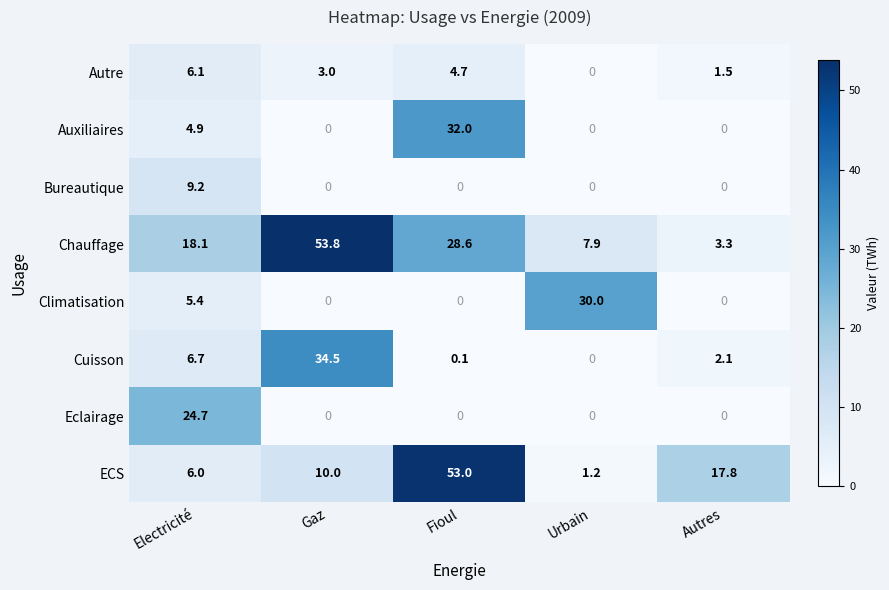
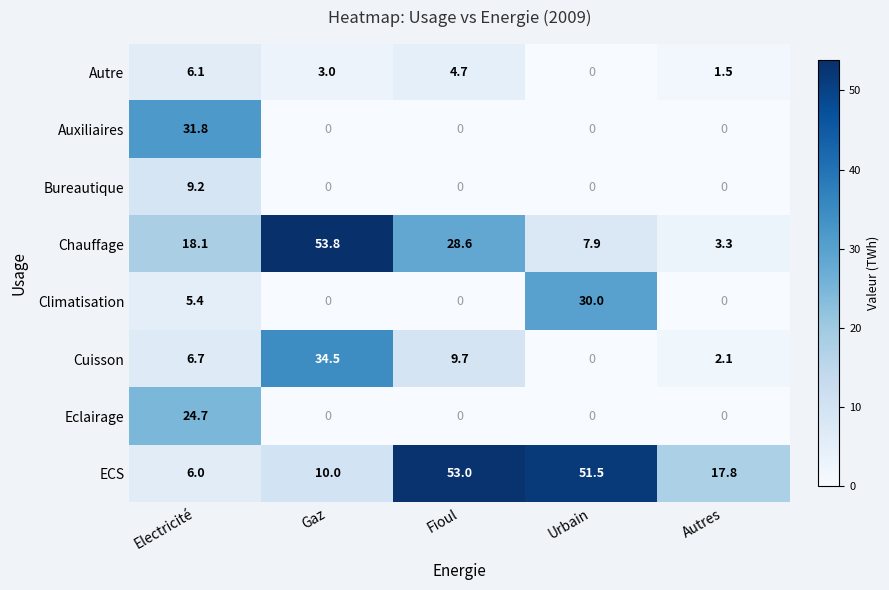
  {
    "Autre": {
      "Electricité": 6.1,
      "Gaz": 3.0,
      "Fioul": 4.7,
      "Urbain": 0,
      "Autres": 1.5
    },
    "Auxiliaires": {
-     "Electricité": 4.9,
+     "Electricité": 31.8,
      "Gaz": 0,
-     "Fioul": 32.0,
+     "Fioul": 0,
      "Urbain": 0,
      "Autres": 0
    },
    "Bureautique": {
      "Electricité": 9.2,
      "Gaz": 0,
      "Fioul": 0,
      "Urbain": 0,
      "Autres": 0
    },
    "Chauffage": {
      "Electricité": 18.1,
      "Gaz": 53.8,
      "Fioul": 28.6,
      "Urbain": 7.9,
      "Autres": 3.3
    },
    "Climatisation": {
      "Electricité": 5.4,
      "Gaz": 0,
      "Fioul": 0,
      "Urbain": 30.0,
      "Autres": 0
    },
    "Cuisson": {
      "Electricité": 6.7,
      "Gaz": 34.5,
-     "Fioul": 0.1,
+     "Fioul": 9.7,
      "Urbain": 0,
      "Autres": 2.1
    },
    "Eclairage": {
      "Electricité": 24.7,
      "Gaz": 0,
      "Fioul": 0,
      "Urbain": 0,
      "Autres": 0
    },
    "ECS": {
      "Electricité": 6.0,
      "Gaz": 10.0,
      "Fioul": 53.0,
-     "Urbain": 1.2,
+     "Urbain": 51.5,
      "Autres": 17.8
    }
  }
